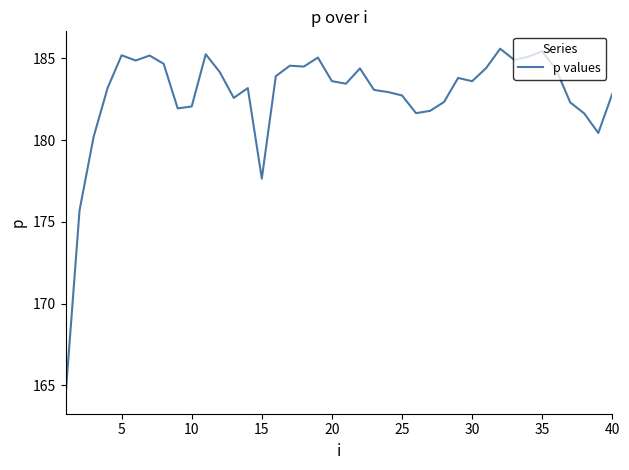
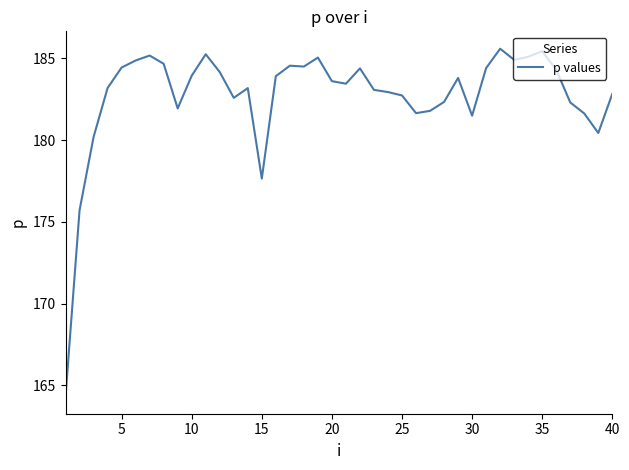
  {
-   "5": 185.2,
-   "10": 182.1,
+   "5": 184.4,
+   "10": 183.9,
    "15": 177.6,
    "20": 183.6,
    "25": 182.7,
-   "30": 183.6,
+   "30": 181.5,
    "40": 182.8
  }
